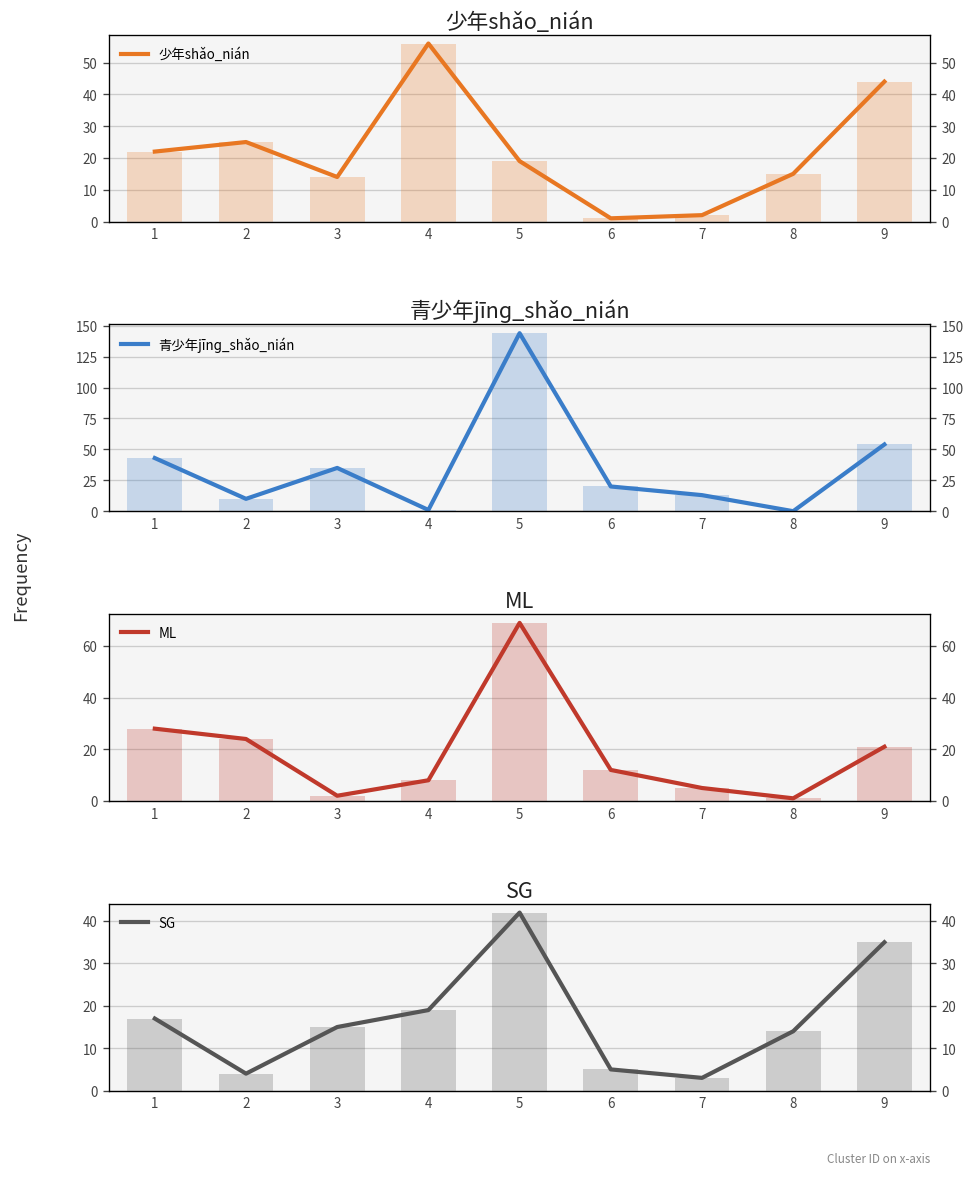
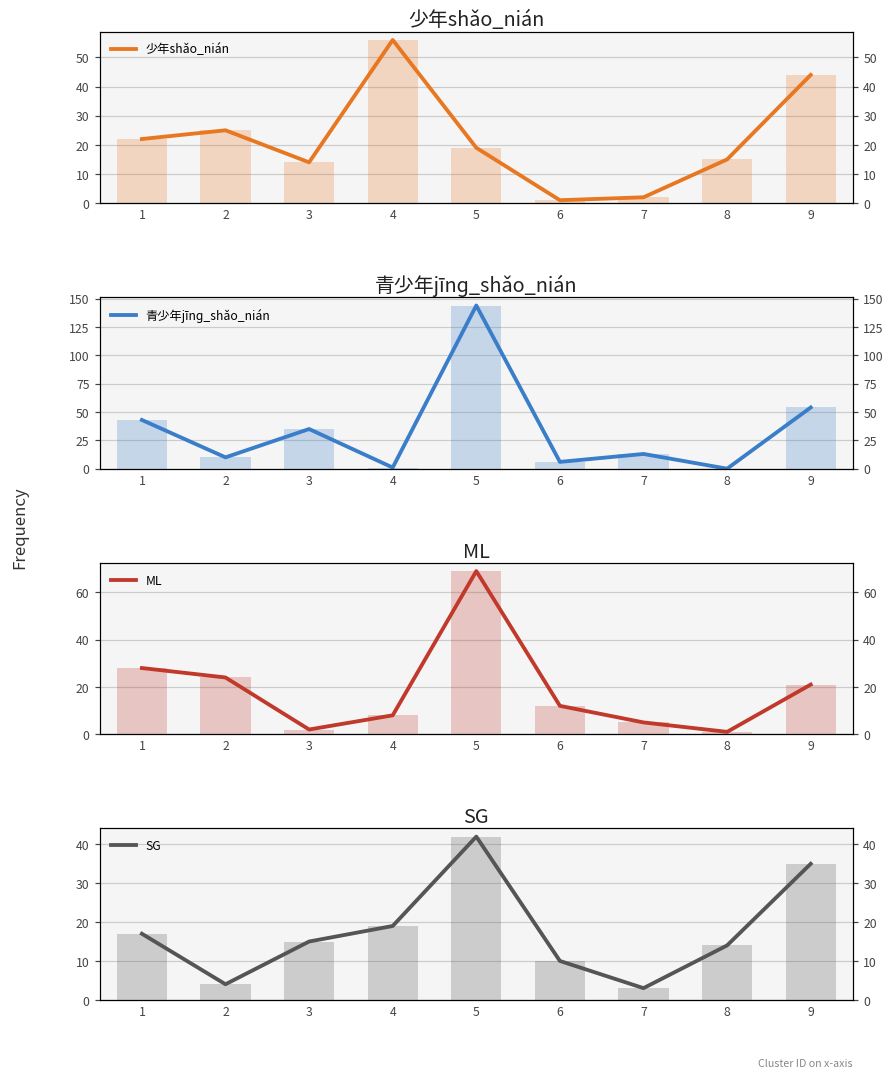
  {
    "少年shǎo_nián": {
      "1": 22,
      "2": 25,
      "3": 14,
      "4": 56,
      "5": 19,
      "6": 1,
      "7": 2,
      "8": 15,
      "9": 44
    },
    "青少年jīnɡ_shǎo_nián": {
      "1": 43,
      "2": 10,
      "3": 35,
      "4": 1,
      "5": 144,
-     "6": 20,
+     "6": 6,
      "7": 13,
      "8": 0,
      "9": 54
    },
    "ML": {
      "1": 28,
      "2": 24,
      "3": 2,
      "4": 8,
      "5": 69,
      "6": 12,
      "7": 5,
      "8": 1,
      "9": 21
    },
    "SG": {
      "1": 17,
      "2": 4,
      "3": 15,
      "4": 19,
      "5": 42,
-     "6": 5,
+     "6": 10,
      "7": 3,
      "8": 14,
      "9": 35
    }
  }
